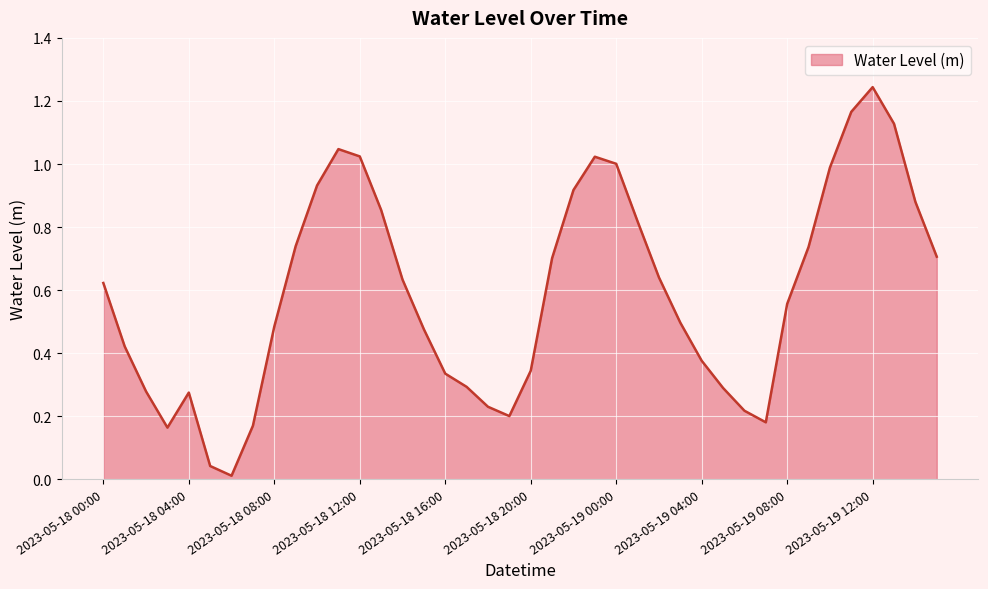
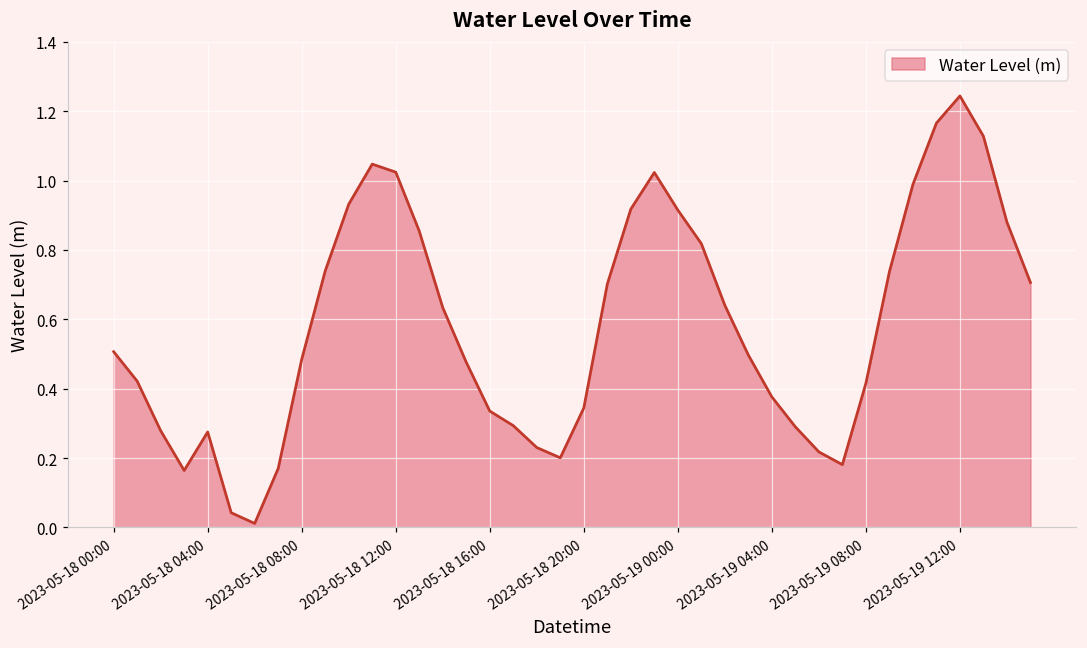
  {
-   "2023-05-18 00:00": 0.62,
+   "2023-05-18 00:00": 0.51,
    "2023-05-18 04:00": 0.28,
    "2023-05-18 08:00": 0.48,
    "2023-05-18 12:00": 1.02,
    "2023-05-18 16:00": 0.34,
    "2023-05-18 20:00": 0.34,
-   "2023-05-19 00:00": 1.00,
+   "2023-05-19 00:00": 0.91,
    "2023-05-19 04:00": 0.38,
-   "2023-05-19 08:00": 0.56,
+   "2023-05-19 08:00": 0.42,
    "2023-05-19 12:00": 1.24
  }
